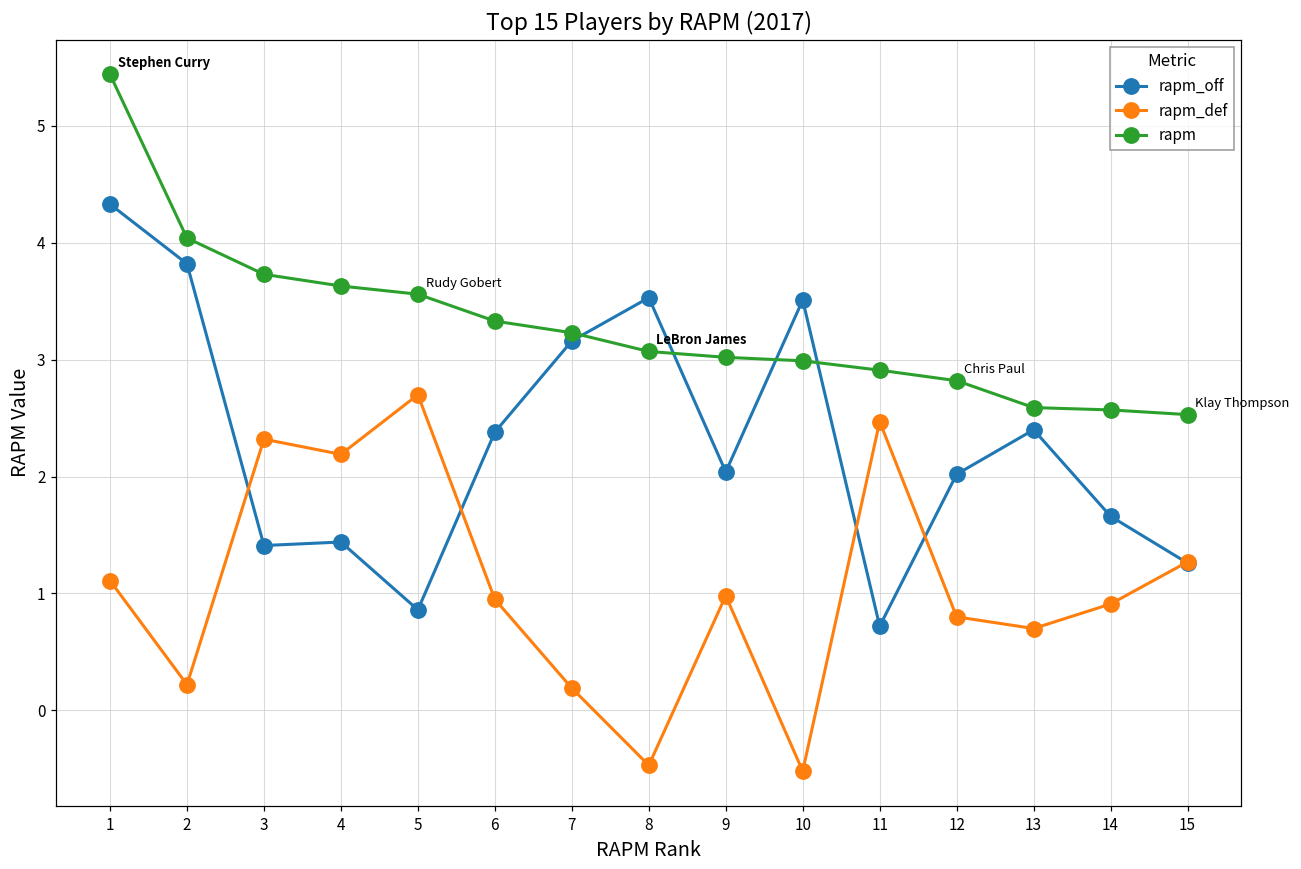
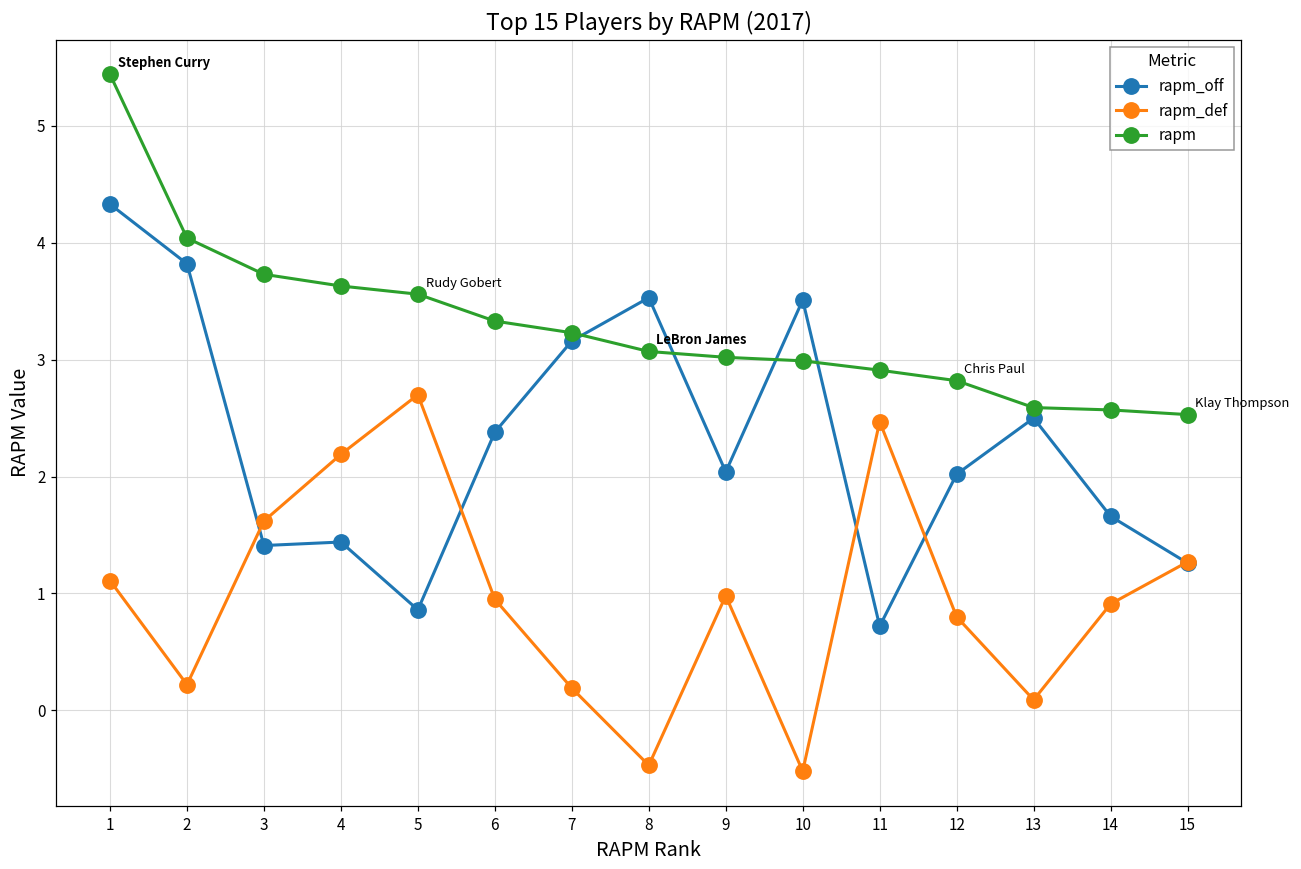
  {
    "rapm_off": {
      "1": 4.33,
      "2": 3.8,
      "3": 1.4,
      "4": 1.44,
      "5": 0.86,
      "6": 2.4,
      "7": 3.16,
      "8": 3.53,
      "9": 2.04,
      "10": 3.5,
      "11": 0.7,
      "12": 2.0,
-     "13": 2.4,
+     "13": 2.5,
      "14": 1.66
    },
    "rapm_def": {
      "1": 1.11,
      "2": 0.22,
-     "3": 2.32,
+     "3": 1.62,
      "4": 2.19,
      "5": 2.70,
      "6": 0.95,
      "7": 0.19,
      "8": -0.47,
      "9": 0.98,
      "10": -0.52,
      "11": 2.47,
      "12": 0.80,
-     "13": 0.70,
+     "13": 0.09,
      "14": 0.91
    },
    "rapm": {
      "1": 5.44,
      "2": 4.04,
      "3": 3.73,
      "4": 3.63,
      "5": 3.56,
      "6": 3.33,
      "7": 3.23,
      "8": 3.07,
      "9": 3.02,
      "10": 2.99,
      "11": 2.91,
      "12": 2.82,
      "13": 2.59,
      "14": 2.57,
      "15": 2.53
    }
  }
